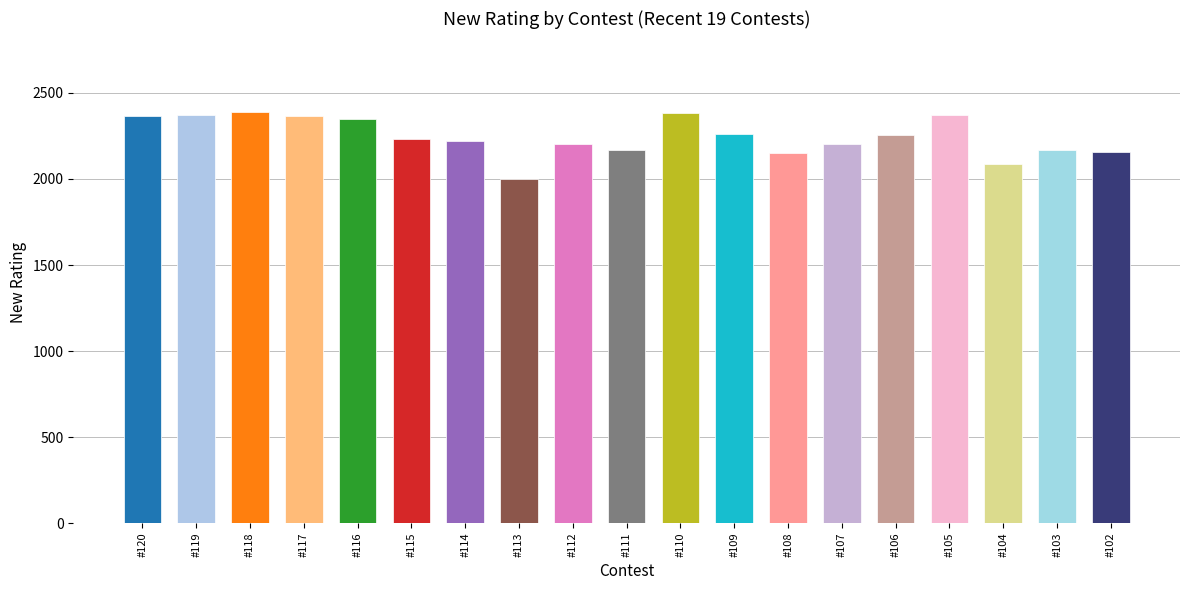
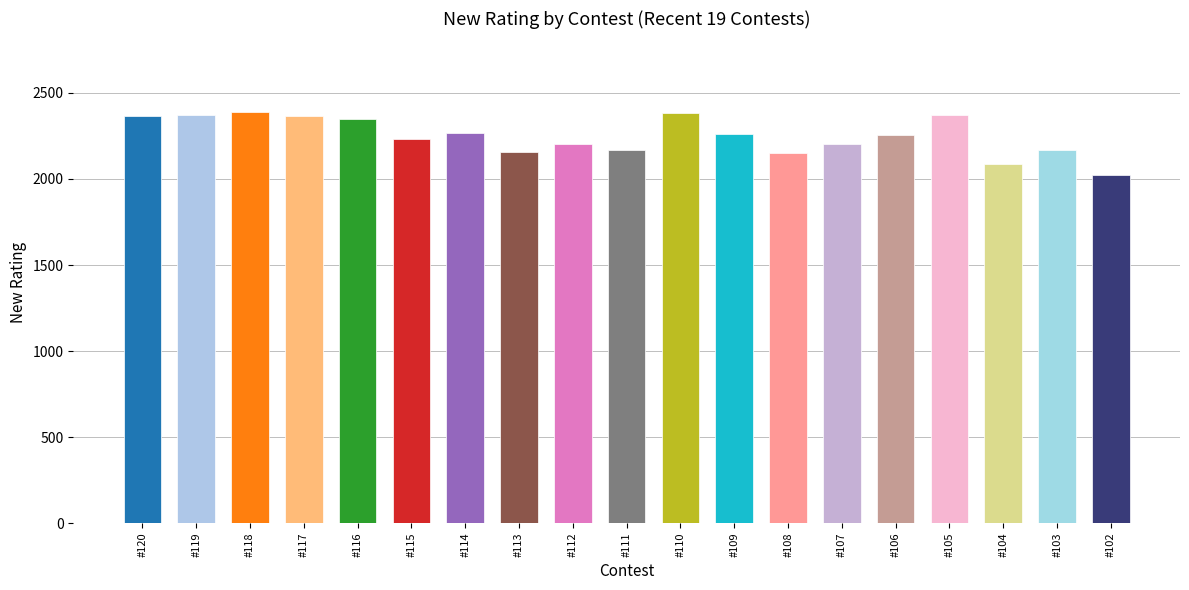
  {
    "#120": 2370,
    "#119": 2370,
    "#118": 2390,
    "#117": 2370,
    "#116": 2350,
    "#115": 2230,
-   "#114": 2220,
-   "#113": 2000,
+   "#114": 2270,
+   "#113": 2160,
    "#112": 2210,
    "#111": 2170,
    "#110": 2380,
    "#109": 2260,
    "#108": 2150,
    "#107": 2200,
    "#106": 2260,
    "#105": 2370,
    "#104": 2090,
    "#103": 2170,
-   "#102": 2160
+   "#102": 2030
  }
